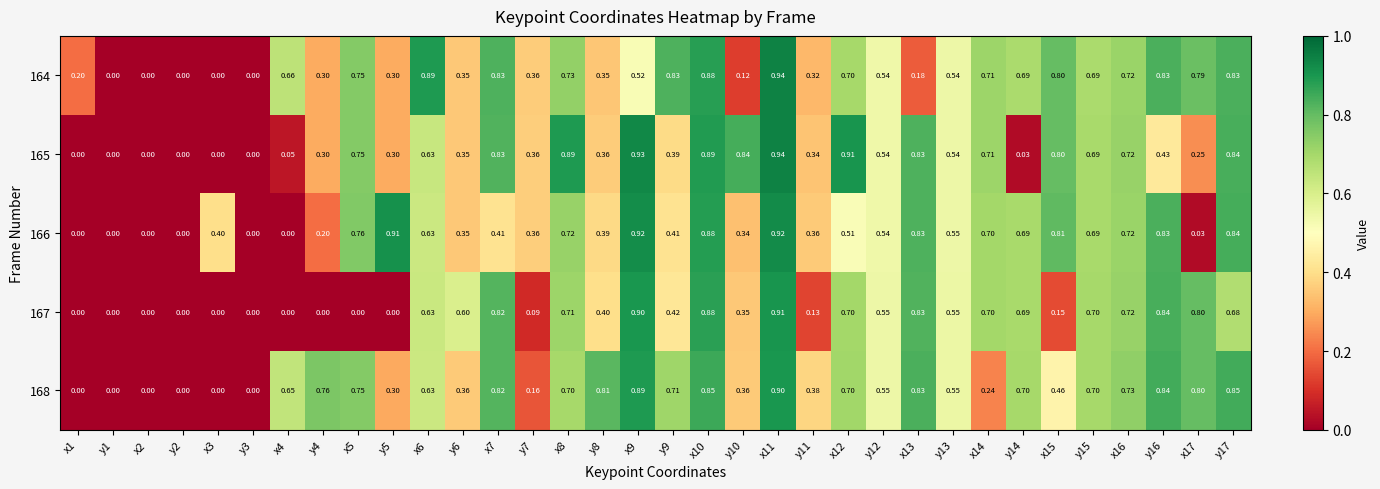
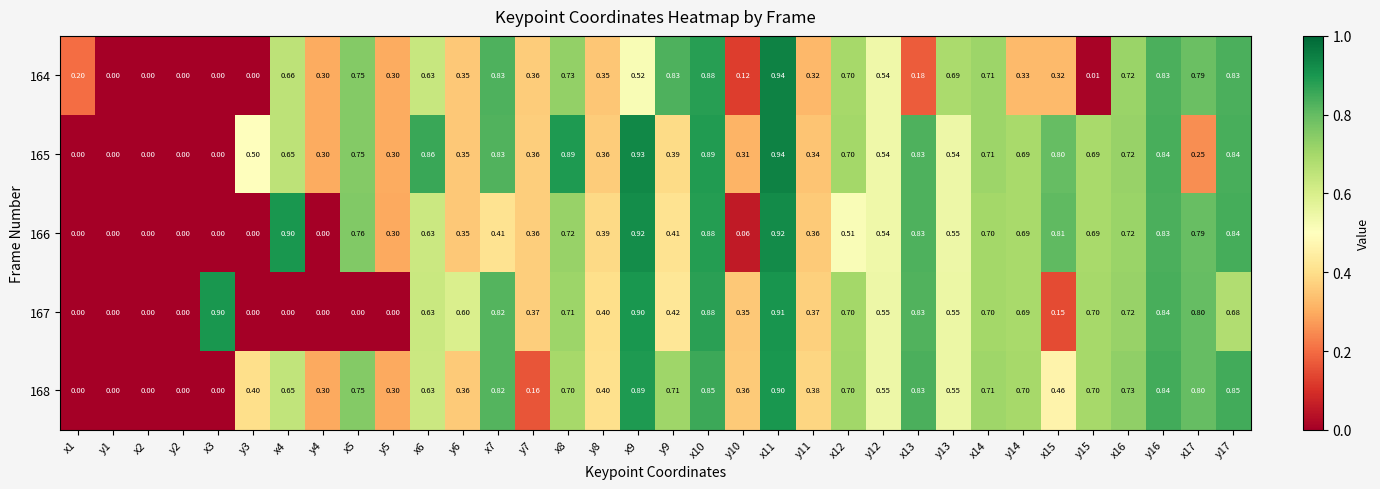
  {
    "164": {
      "x1": 0.20,
      "y1": 0.00,
      "x2": 0.00,
      "y2": 0.00,
      "x3": 0.00,
      "y3": 0.00,
      "x4": 0.66,
      "y4": 0.30,
      "x5": 0.75,
      "y5": 0.30,
-     "x6": 0.89,
+     "x6": 0.63,
      "y6": 0.35,
      "x7": 0.83,
      "y7": 0.36,
      "x8": 0.73,
      "y8": 0.35,
      "x9": 0.52,
      "y9": 0.83,
      "x10": 0.88,
      "y10": 0.12,
      "x11": 0.94,
      "y11": 0.32,
      "x12": 0.70,
      "y12": 0.54,
      "x13": 0.18,
-     "y13": 0.54,
+     "y13": 0.69,
      "x14": 0.71,
-     "y14": 0.69,
-     "x15": 0.80,
-     "y15": 0.69,
+     "y14": 0.33,
+     "x15": 0.32,
+     "y15": 0.01,
      "x16": 0.72,
      "y16": 0.83,
      "x17": 0.79,
      "y17": 0.83
    },
    "165": {
      "x1": 0.00,
      "y1": 0.00,
      "x2": 0.00,
      "y2": 0.00,
      "x3": 0.00,
-     "y3": 0.00,
-     "x4": 0.05,
+     "y3": 0.50,
+     "x4": 0.65,
      "y4": 0.30,
      "x5": 0.75,
      "y5": 0.30,
-     "x6": 0.63,
+     "x6": 0.86,
      "y6": 0.35,
      "x7": 0.83,
      "y7": 0.36,
      "x8": 0.89,
      "y8": 0.36,
      "x9": 0.93,
      "y9": 0.39,
      "x10": 0.89,
-     "y10": 0.84,
+     "y10": 0.31,
      "x11": 0.94,
      "y11": 0.34,
-     "x12": 0.91,
+     "x12": 0.70,
      "y12": 0.54,
      "x13": 0.83,
      "y13": 0.54,
      "x14": 0.71,
-     "y14": 0.03,
+     "y14": 0.69,
      "x15": 0.80,
      "y15": 0.69,
      "x16": 0.72,
-     "y16": 0.43,
+     "y16": 0.84,
      "x17": 0.25,
      "y17": 0.84
    },
    "166": {
      "x1": 0.00,
      "y1": 0.00,
      "x2": 0.00,
      "y2": 0.00,
-     "x3": 0.40,
+     "x3": 0.00,
      "y3": 0.00,
-     "x4": 0.00,
-     "y4": 0.20,
+     "x4": 0.90,
+     "y4": 0.00,
      "x5": 0.76,
-     "y5": 0.91,
+     "y5": 0.30,
      "x6": 0.63,
      "y6": 0.35,
      "x7": 0.41,
      "y7": 0.36,
      "x8": 0.72,
      "y8": 0.39,
      "x9": 0.92,
      "y9": 0.41,
      "x10": 0.88,
-     "y10": 0.34,
+     "y10": 0.06,
      "x11": 0.92,
      "y11": 0.36,
      "x12": 0.51,
      "y12": 0.54,
      "x13": 0.83,
      "y13": 0.55,
      "x14": 0.70,
      "y14": 0.69,
      "x15": 0.81,
      "y15": 0.69,
      "x16": 0.72,
      "y16": 0.83,
-     "x17": 0.03,
+     "x17": 0.79,
      "y17": 0.84
    },
    "167": {
      "x1": 0.00,
      "y1": 0.00,
      "x2": 0.00,
      "y2": 0.00,
-     "x3": 0.00,
+     "x3": 0.90,
      "y3": 0.00,
      "x4": 0.00,
      "y4": 0.00,
      "x5": 0.00,
      "y5": 0.00,
      "x6": 0.63,
      "y6": 0.60,
      "x7": 0.82,
-     "y7": 0.09,
+     "y7": 0.37,
      "x8": 0.71,
      "y8": 0.40,
      "x9": 0.90,
      "y9": 0.42,
      "x10": 0.88,
      "y10": 0.35,
      "x11": 0.91,
-     "y11": 0.13,
+     "y11": 0.37,
      "x12": 0.70,
      "y12": 0.55,
      "x13": 0.83,
      "y13": 0.55,
      "x14": 0.70,
      "y14": 0.69,
      "x15": 0.15,
      "y15": 0.70,
      "x16": 0.72,
      "y16": 0.84,
      "x17": 0.80,
      "y17": 0.68
    },
    "168": {
      "x1": 0.00,
      "y1": 0.00,
      "x2": 0.00,
      "y2": 0.00,
      "x3": 0.00,
-     "y3": 0.00,
+     "y3": 0.40,
      "x4": 0.65,
-     "y4": 0.76,
+     "y4": 0.30,
      "x5": 0.75,
      "y5": 0.30,
      "x6": 0.63,
      "y6": 0.36,
      "x7": 0.82,
      "y7": 0.16,
      "x8": 0.70,
-     "y8": 0.81,
+     "y8": 0.40,
      "x9": 0.89,
      "y9": 0.71,
      "x10": 0.85,
      "y10": 0.36,
      "x11": 0.90,
      "y11": 0.38,
      "x12": 0.70,
      "y12": 0.55,
      "x13": 0.83,
      "y13": 0.55,
-     "x14": 0.24,
+     "x14": 0.71,
      "y14": 0.70,
      "x15": 0.46,
      "y15": 0.70,
      "x16": 0.73,
      "y16": 0.84,
      "x17": 0.80,
      "y17": 0.85
    }
  }
